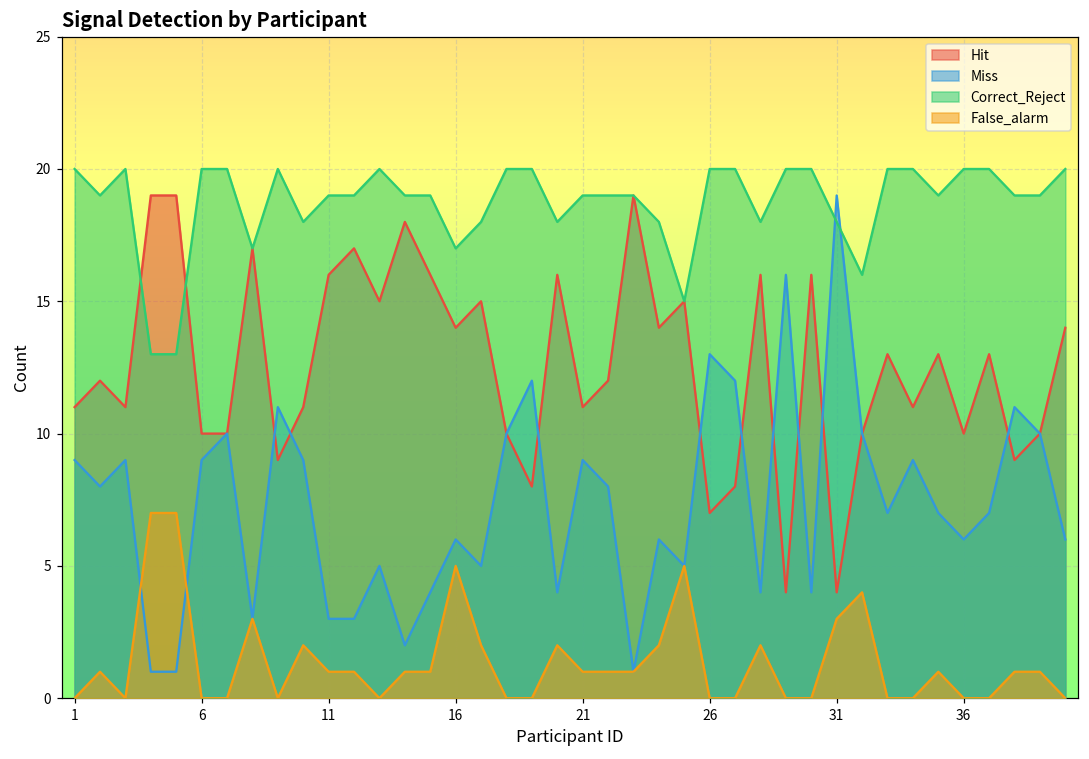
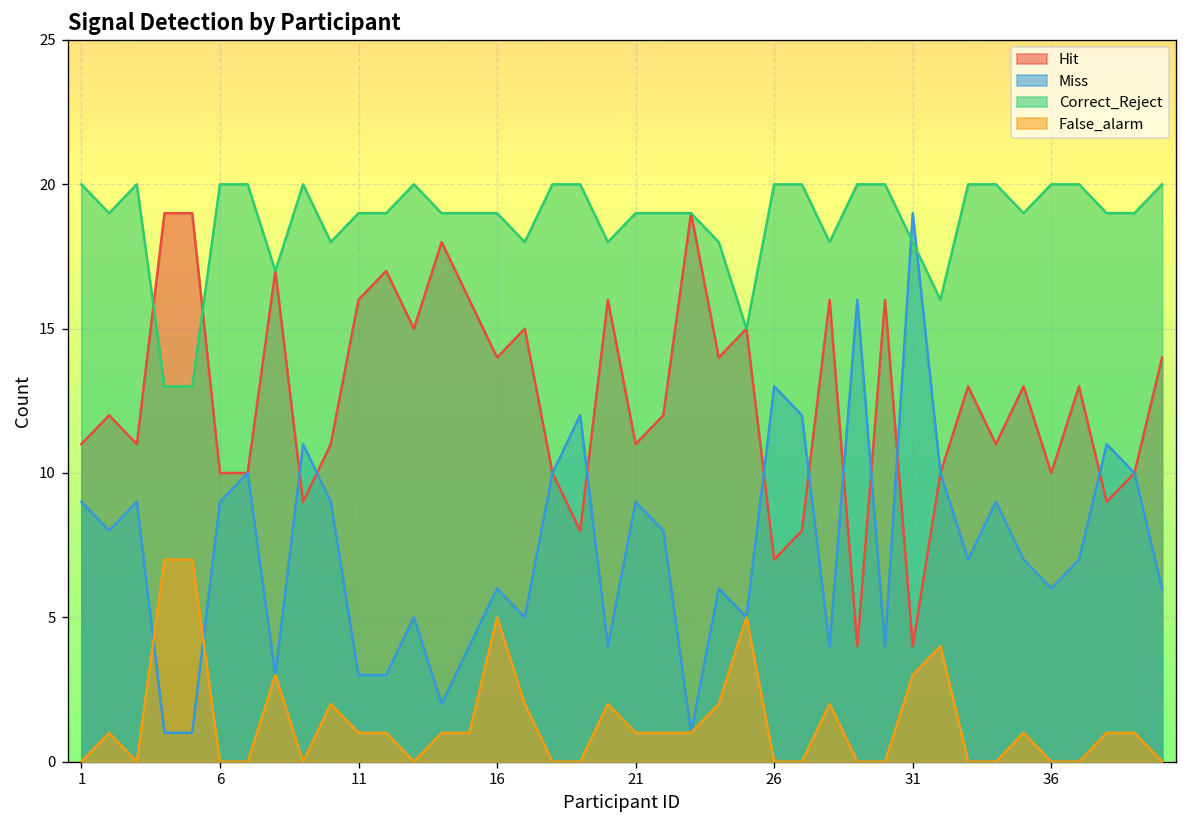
  {
    "Hit": {
      "1": 11,
      "6": 10,
      "11": 16,
      "16": 14,
      "21": 11,
      "26": 7,
      "31": 4,
      "36": 10
    },
    "Miss": {
      "1": 9,
      "6": 9,
      "11": 3,
      "16": 6,
      "21": 9,
      "26": 13,
      "31": 19,
      "36": 6
    },
    "Correct_Reject": {
      "1": 20,
      "6": 20,
      "11": 19,
-     "16": 17,
+     "16": 19,
      "21": 19,
      "26": 20,
      "31": 18,
      "36": 20
    },
    "False_alarm": {
      "1": 0,
      "6": 0,
      "11": 1,
      "16": 5,
      "21": 1,
      "26": 0,
      "31": 3,
      "36": 0
    }
  }
